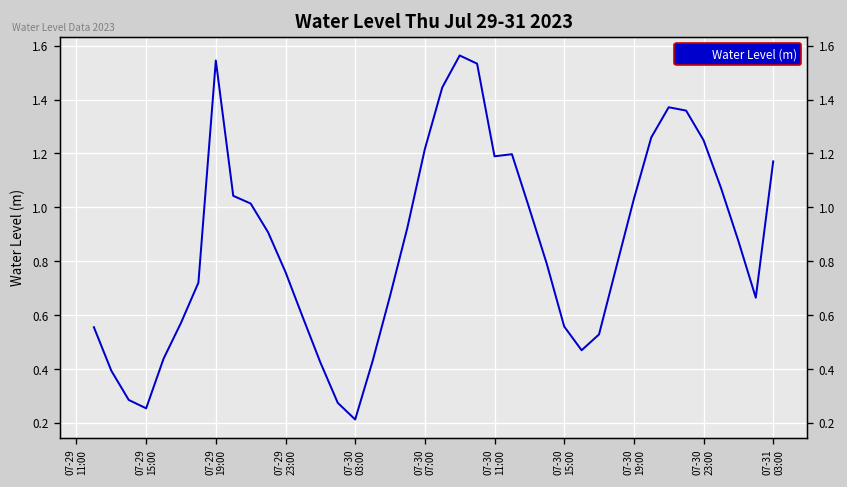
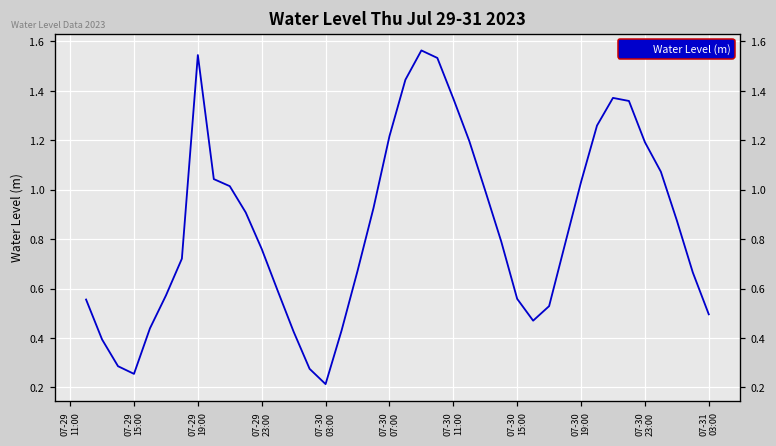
  {
    "07-29 15:00": 0.25,
    "07-29 19:00": 1.54,
    "07-29 23:00": 0.76,
    "07-30 03:00": 0.21,
    "07-30 07:00": 1.22,
-   "07-30 11:00": 1.19,
+   "07-30 11:00": 1.37,
    "07-30 15:00": 0.56,
    "07-30 19:00": 1.03,
-   "07-30 23:00": 1.25,
-   "07-31 03:00": 1.17
+   "07-30 23:00": 1.19,
+   "07-31 03:00": 0.50
  }
